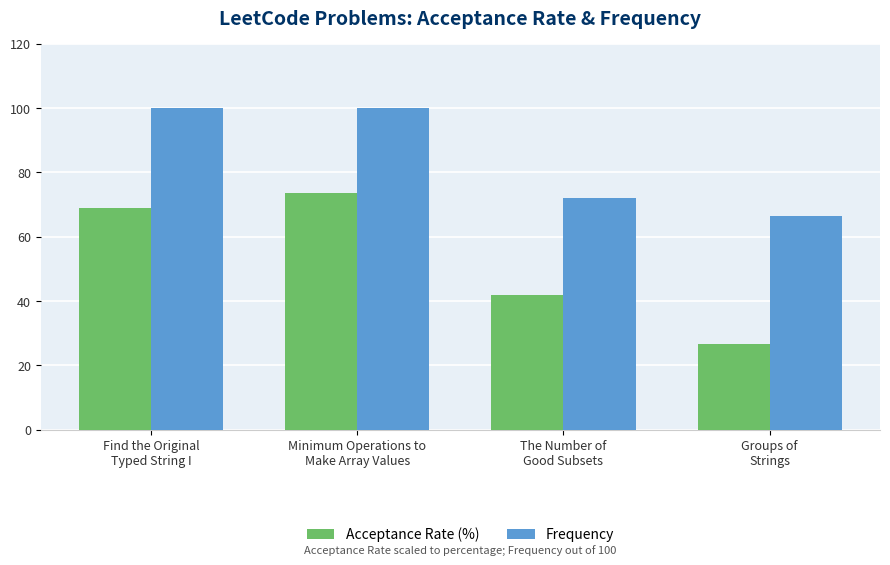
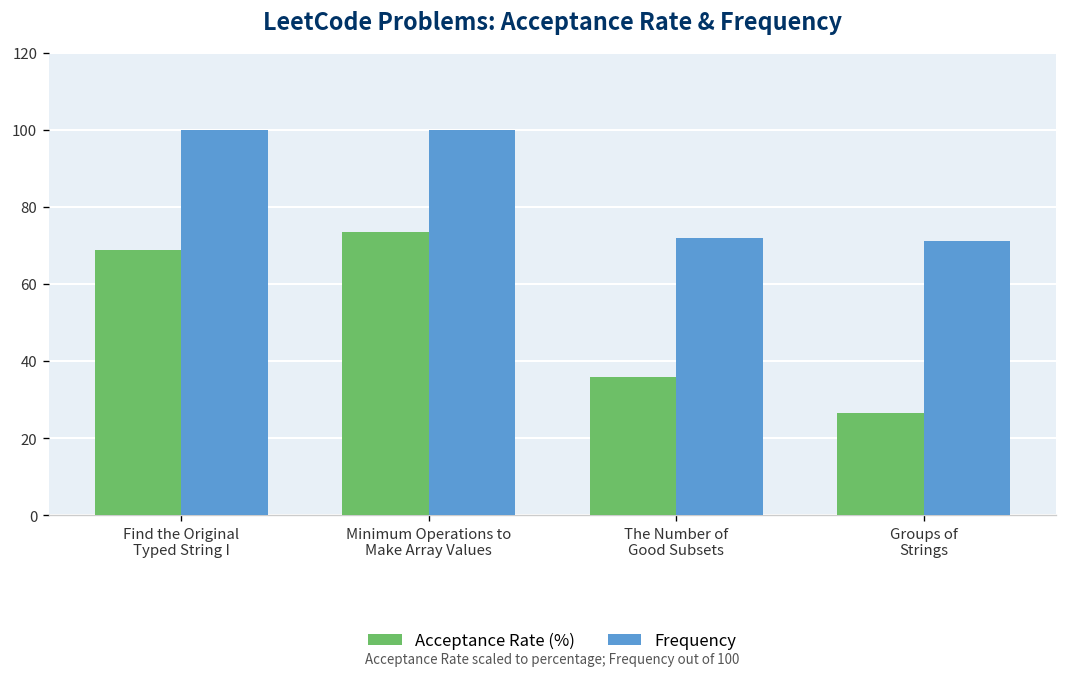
  {
    "Acceptance Rate (%)": {
      "Find the Original Typed String I": 69,
      "Minimum Operations to Make Array Values": 73,
-     "The Number of Good Subsets": 42,
+     "The Number of Good Subsets": 36,
      "Groups of Strings": 27
    },
    "Frequency": {
      "Find the Original Typed String I": 100,
      "Minimum Operations to Make Array Values": 100,
      "The Number of Good Subsets": 72,
-     "Groups of Strings": 66
+     "Groups of Strings": 71
    }
  }
